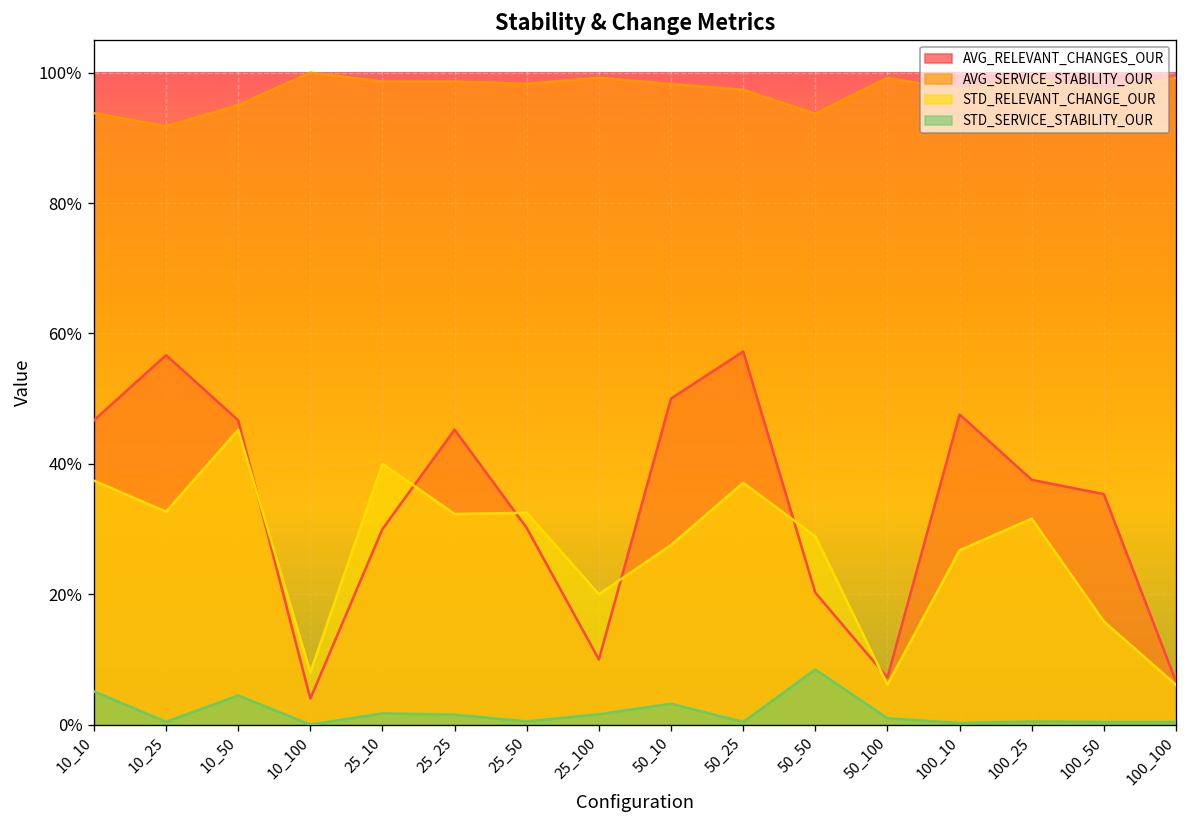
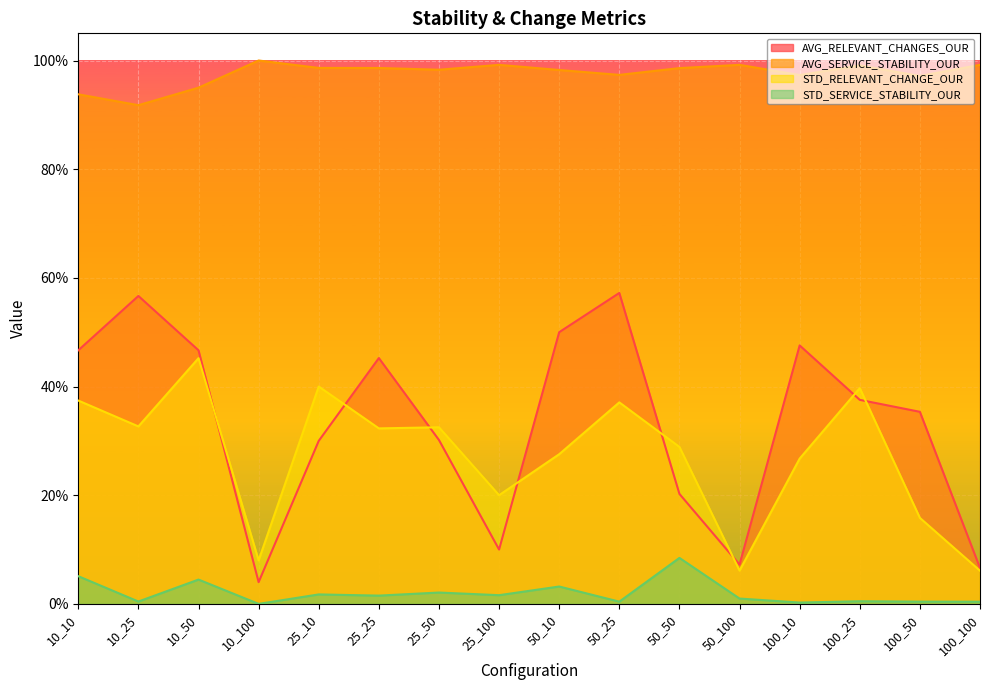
  {
    "AVG_RELEVANT_CHANGES_OUR": {
      "10_10": "47%",
      "10_25": "57%",
      "10_50": "47%",
      "10_100": "4%",
      "25_10": "30%",
      "25_25": "45%",
      "25_50": "30%",
      "25_100": "10%",
      "50_10": "50%",
      "50_25": "57%",
      "50_50": "20%",
      "50_100": "7%",
      "100_10": "48%",
      "100_25": "38%",
      "100_50": "35%",
      "100_100": "7%"
    },
    "AVG_SERVICE_STABILITY_OUR": {
      "10_10": "94%",
      "10_25": "92%",
      "10_50": "95%",
      "10_100": "100%",
      "25_10": "99%",
      "25_25": "99%",
      "25_50": "98%",
      "25_100": "99%",
      "50_10": "98%",
      "50_25": "97%",
-     "50_50": "94%",
+     "50_50": "99%",
      "50_100": "99%",
      "100_100": "99%"
    },
    "STD_RELEVANT_CHANGE_OUR": {
      "10_10": "37%",
      "10_25": "33%",
      "10_50": "45%",
      "10_100": "8%",
      "25_10": "40%",
      "25_25": "32%",
      "25_50": "32%",
      "25_100": "20%",
      "50_10": "28%",
      "50_25": "37%",
      "50_50": "29%",
      "50_100": "6%",
      "100_10": "27%",
-     "100_25": "32%",
+     "100_25": "40%",
      "100_50": "16%",
      "100_100": "6%"
    },
    "STD_SERVICE_STABILITY_OUR": {
      "10_10": "5%",
      "10_25": "0%",
      "10_50": "4%",
      "10_100": "0%",
      "25_10": "2%",
      "25_25": "2%",
-     "25_50": "0%",
+     "25_50": "2%",
      "25_100": "2%",
      "50_10": "3%",
      "50_25": "0%",
      "50_50": "8%",
      "50_100": "1%",
      "100_10": "0%",
      "100_25": "0%",
      "100_50": "0%",
      "100_100": "0%"
    }
  }
